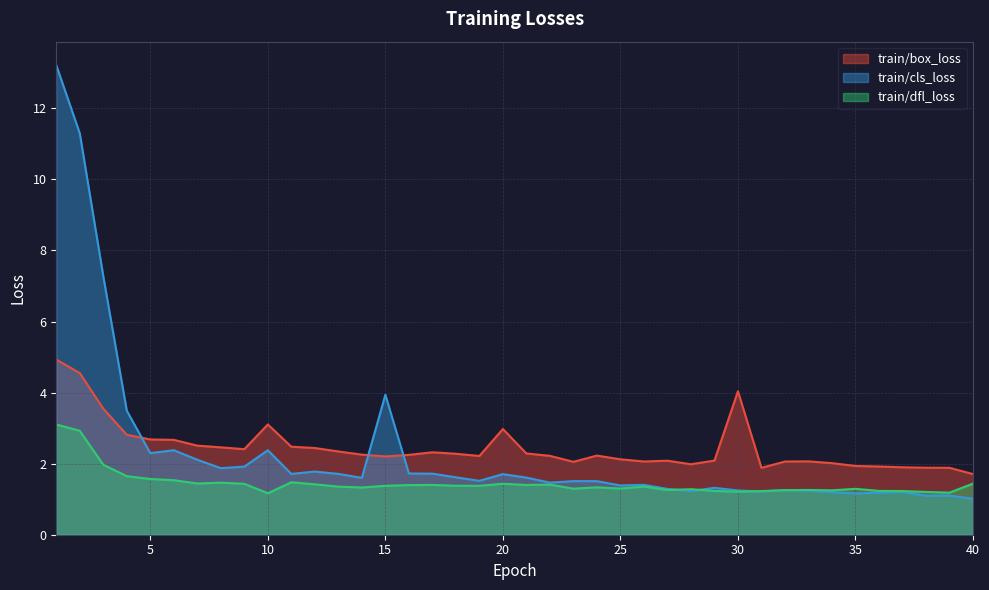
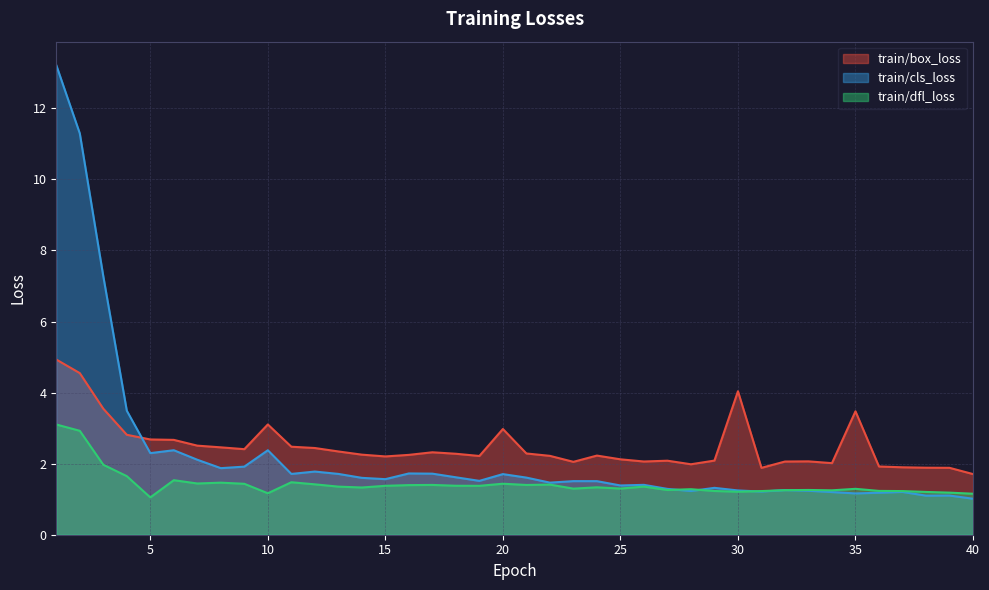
  {
    "train/box_loss": {
      "5": 2.7,
      "10": 3.1,
      "15": 2.2,
      "20": 3.0,
      "25": 2.1,
      "30": 4.0,
-     "35": 1.9,
+     "35": 3.5,
      "40": 1.7
    },
    "train/cls_loss": {
      "5": 2.3,
      "10": 2.4,
-     "15": 3.9,
+     "15": 1.6,
      "20": 1.7,
      "25": 1.4,
      "35": 1.2,
      "40": 1.0
    },
    "train/dfl_loss": {
-     "5": 1.6,
+     "5": 1.1,
      "10": 1.2,
      "15": 1.4,
      "20": 1.4,
      "25": 1.3,
      "35": 1.3,
-     "40": 1.4
+     "40": 1.2
    }
  }
